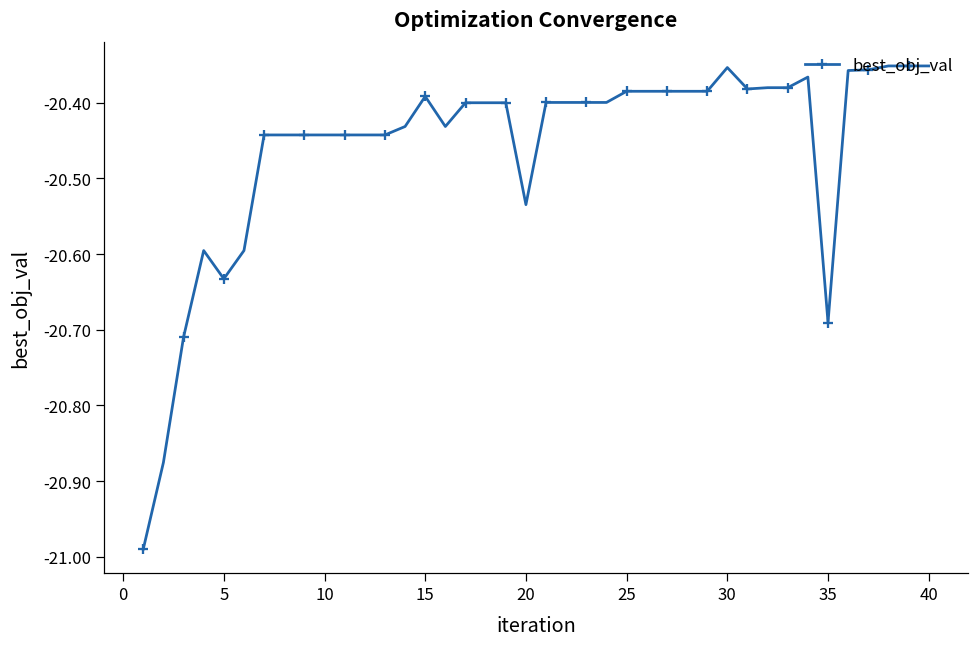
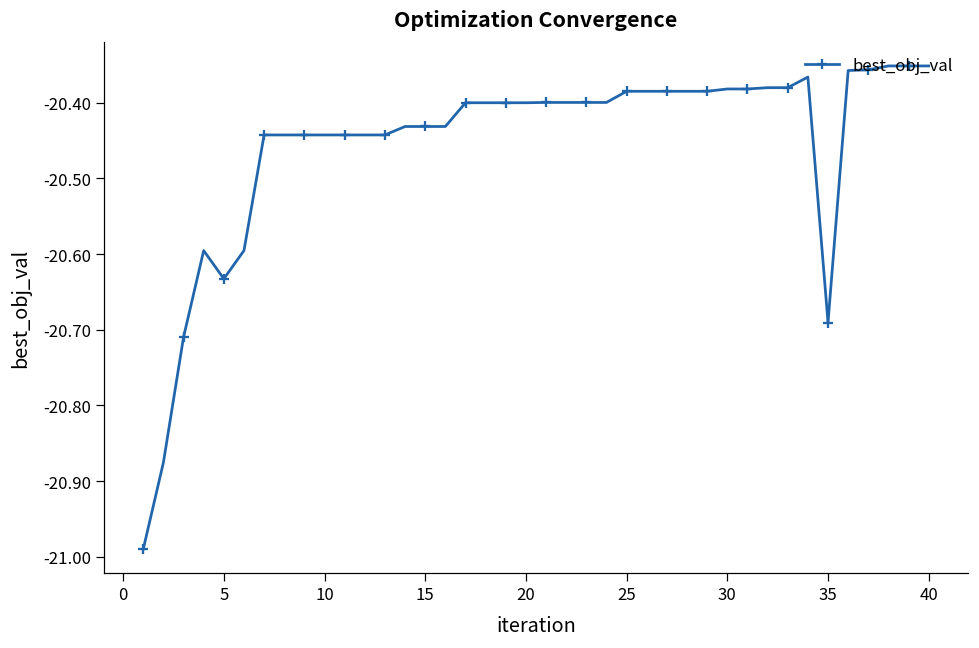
  {
    "5": -20.63,
    "10": -20.44,
-   "15": -20.39,
-   "20": -20.53,
+   "15": -20.43,
+   "20": -20.40,
    "25": -20.38,
-   "30": -20.35,
+   "30": -20.38,
    "35": -20.69,
    "40": -20.35
  }
